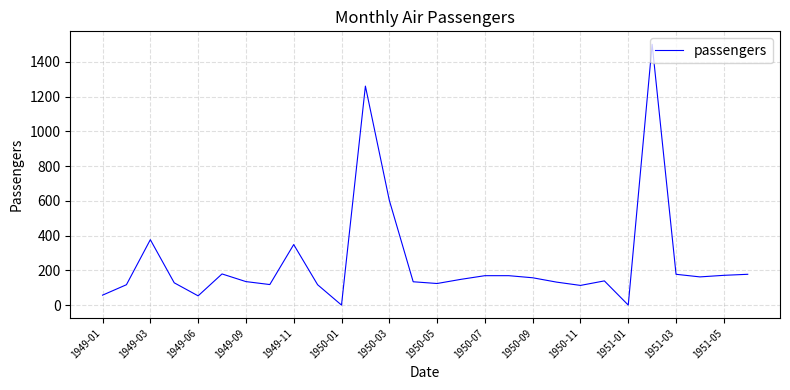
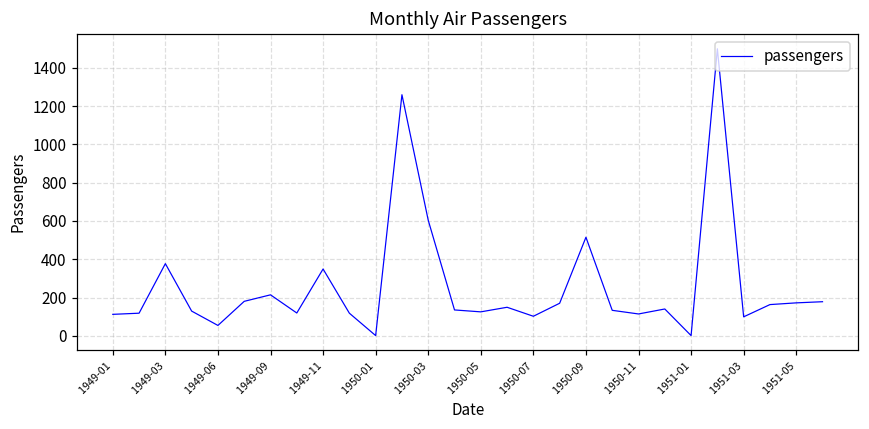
  {
-   "1949-01": 60,
+   "1949-01": 110,
    "1949-03": 380,
    "1949-06": 50,
-   "1949-09": 140,
+   "1949-09": 210,
    "1949-11": 350,
    "1950-01": 0,
    "1950-03": 600,
    "1950-05": 130,
-   "1950-07": 170,
-   "1950-09": 160,
+   "1950-07": 100,
+   "1950-09": 520,
    "1950-11": 110,
    "1951-01": 0,
-   "1951-03": 180,
+   "1951-03": 100,
    "1951-05": 170
  }
